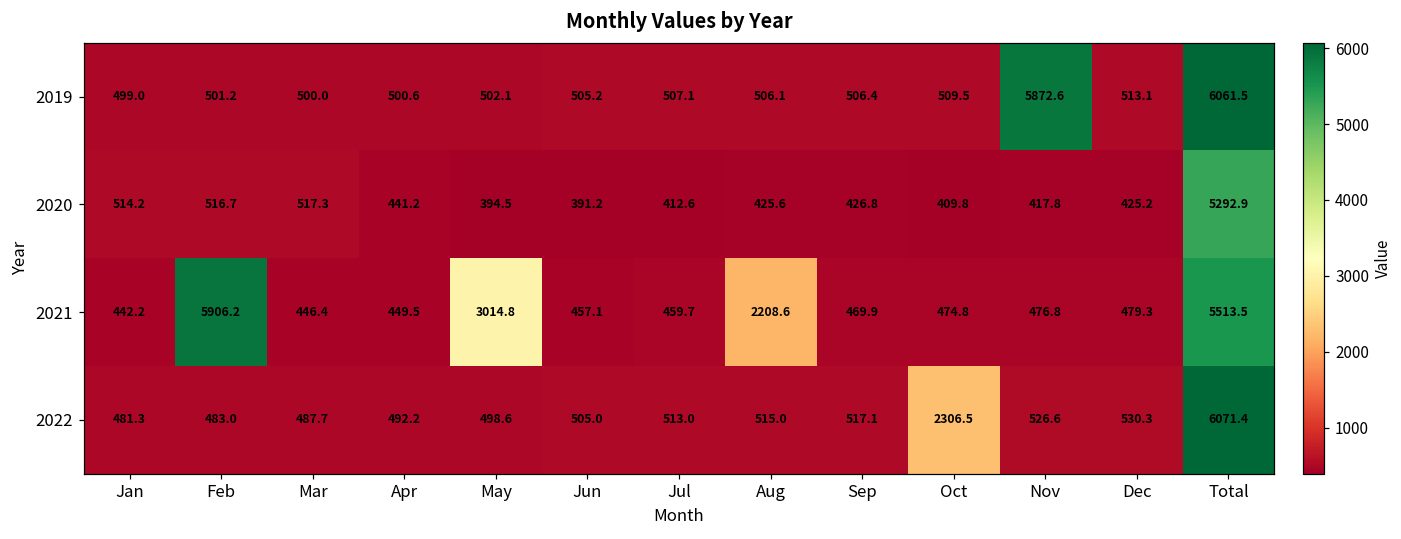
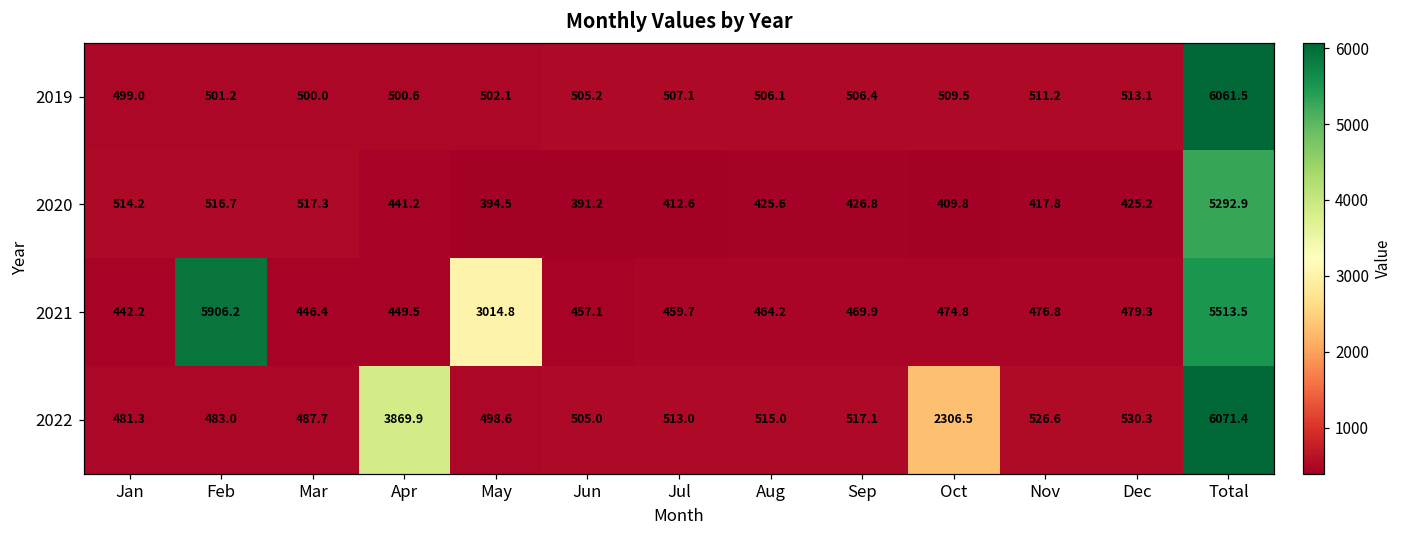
  {
    "2019": {
      "Jan": 499.0,
      "Feb": 501.2,
      "Mar": 500.0,
      "Apr": 500.6,
      "May": 502.1,
      "Jun": 505.2,
      "Jul": 507.1,
      "Aug": 506.1,
      "Sep": 506.4,
      "Oct": 509.5,
-     "Nov": 5872.6,
+     "Nov": 511.2,
      "Dec": 513.1,
      "Total": 6061.5
    },
    "2020": {
      "Jan": 514.2,
      "Feb": 516.7,
      "Mar": 517.3,
      "Apr": 441.2,
      "May": 394.5,
      "Jun": 391.2,
      "Jul": 412.6,
      "Aug": 425.6,
      "Sep": 426.8,
      "Oct": 409.8,
      "Nov": 417.8,
      "Dec": 425.2,
      "Total": 5292.9
    },
    "2021": {
      "Jan": 442.2,
      "Feb": 5906.2,
      "Mar": 446.4,
      "Apr": 449.5,
      "May": 3014.8,
      "Jun": 457.1,
      "Jul": 459.7,
-     "Aug": 2208.6,
+     "Aug": 464.2,
      "Sep": 469.9,
      "Oct": 474.8,
      "Nov": 476.8,
      "Dec": 479.3,
      "Total": 5513.5
    },
    "2022": {
      "Jan": 481.3,
      "Feb": 483.0,
      "Mar": 487.7,
-     "Apr": 492.2,
+     "Apr": 3869.9,
      "May": 498.6,
      "Jun": 505.0,
      "Jul": 513.0,
      "Aug": 515.0,
      "Sep": 517.1,
      "Oct": 2306.5,
      "Nov": 526.6,
      "Dec": 530.3,
      "Total": 6071.4
    }
  }
